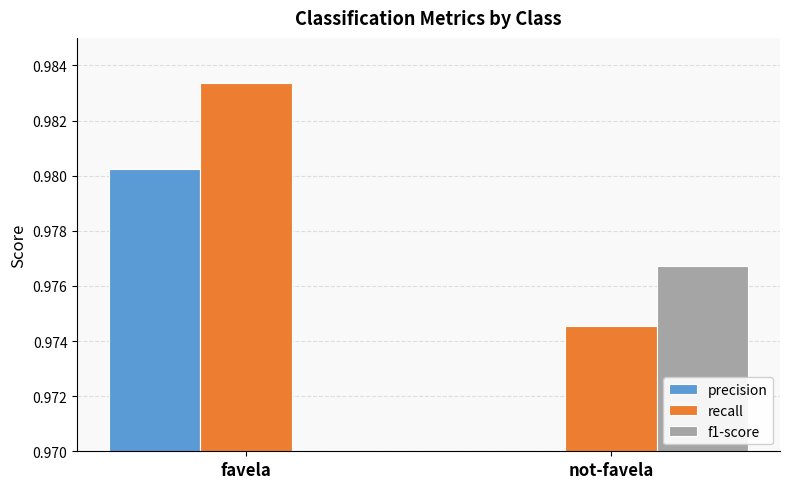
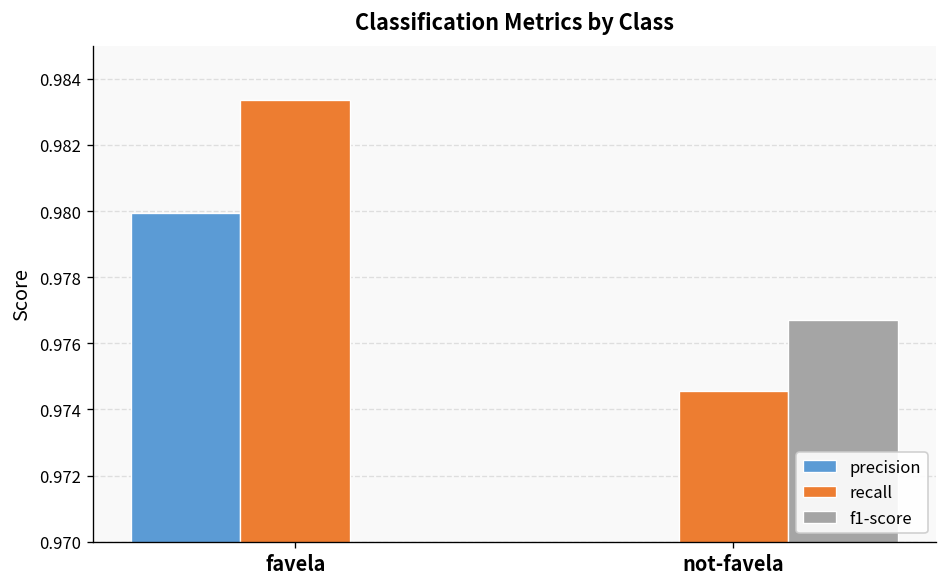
  {
    "precision": {
-     "favela": 0.9802
+     "favela": 0.9800
    },
    "recall": {
      "favela": 0.9834,
      "not-favela": 0.9746
    },
    "f1-score": {
      "not-favela": 0.9767
    }
  }
